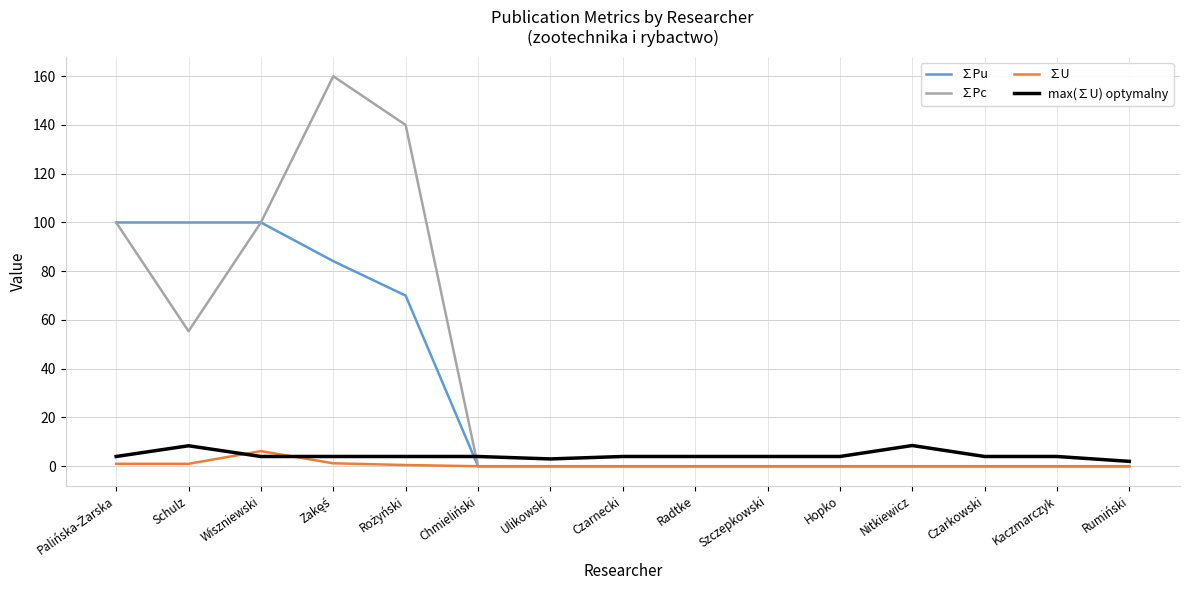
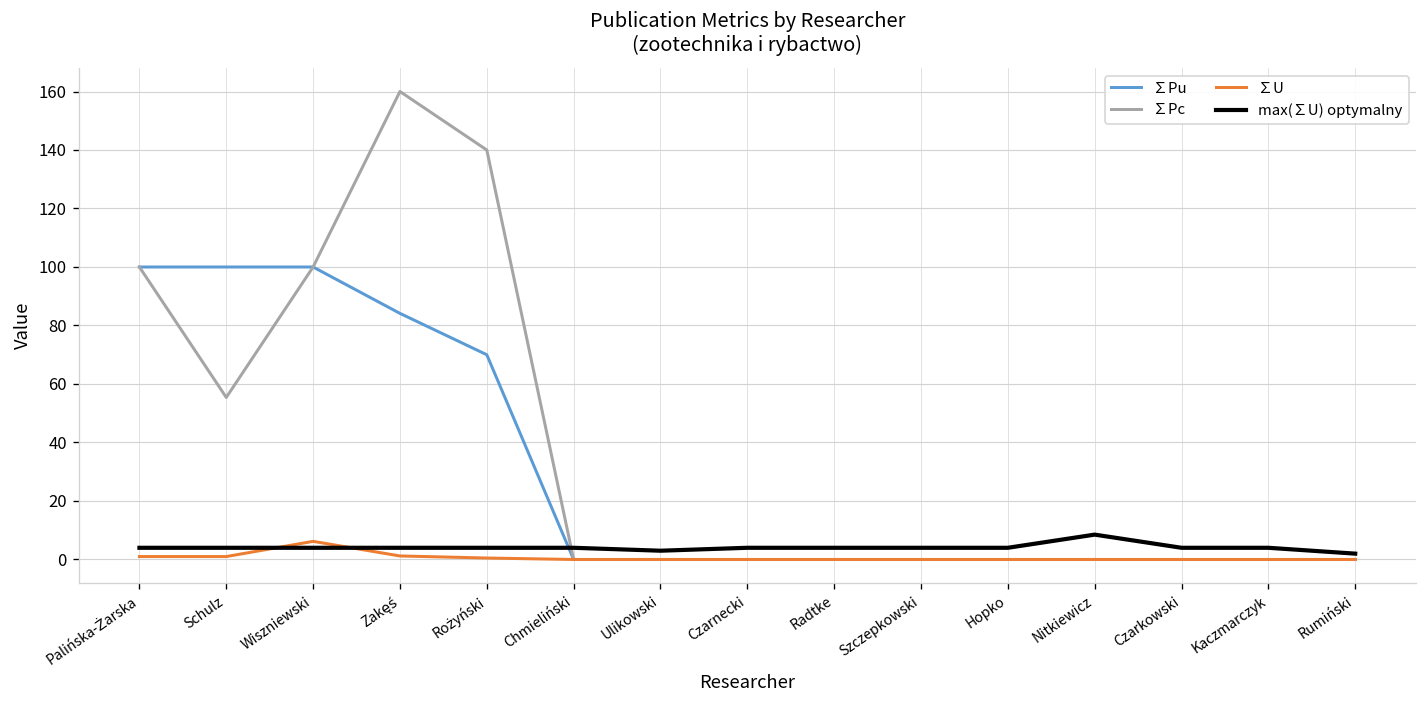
  {
    "∑Pu": {
      "Schulz": 100,
      "Zakęś": 84,
      "Rożyński": 70
    },
    "∑Pc": {
      "Schulz": 55,
      "Zakęś": 160,
      "Rożyński": 140
    },
    "∑U": {
      "Palińska-Żarska": 1,
      "Schulz": 1,
      "Wiszniewski": 6,
      "Zakęś": 1,
      "Rożyński": 1
    },
    "max(∑U) optymalny": {
      "Palińska-Żarska": 4,
-     "Schulz": 8,
+     "Schulz": 4,
      "Wiszniewski": 4,
      "Zakęś": 4,
      "Rożyński": 4,
      "Chmieliński": 4,
      "Ulikowski": 3,
      "Czarnecki": 4,
      "Radtke": 4,
      "Szczepkowski": 4,
      "Hopko": 4,
      "Nitkiewicz": 9,
      "Czarkowski": 4,
      "Kaczmarczyk": 4,
      "Rumiński": 2
    }
  }
